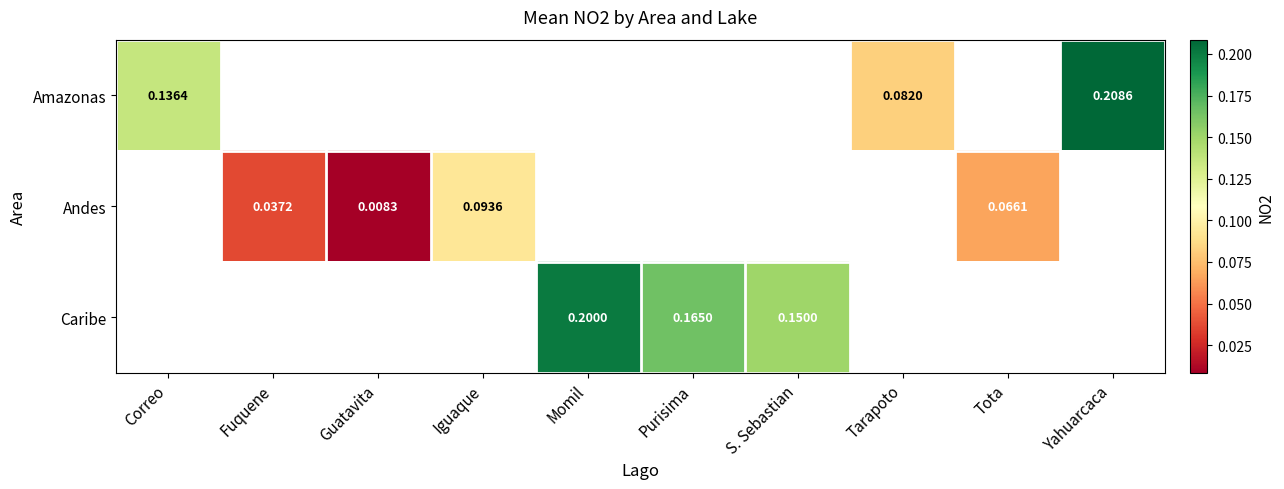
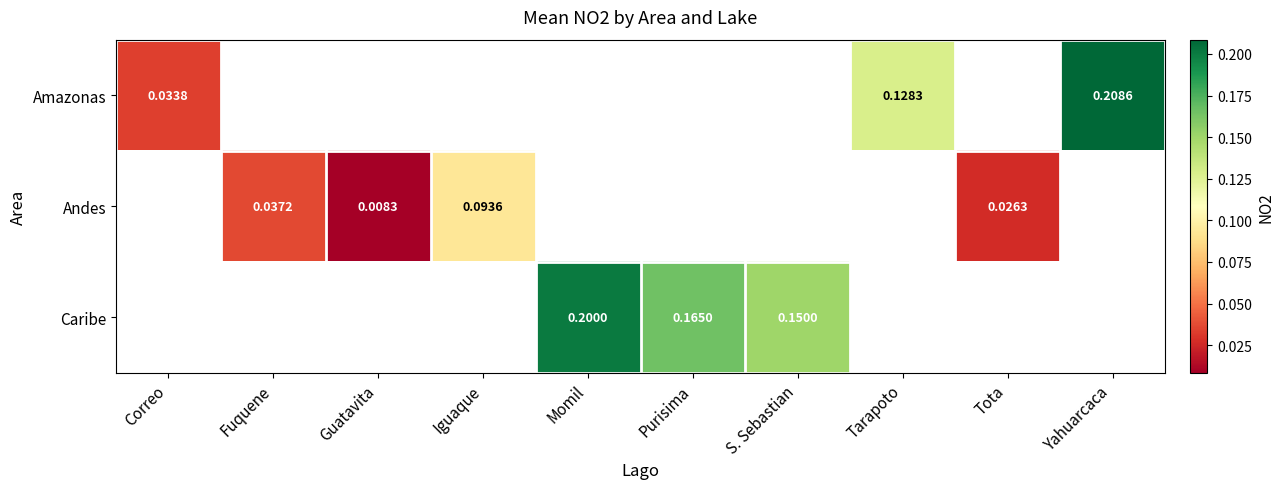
  {
    "Amazonas": {
-     "Correo": 0.1364,
-     "Tarapoto": 0.0820,
+     "Correo": 0.0338,
+     "Tarapoto": 0.1283,
      "Yahuarcaca": 0.2086
    },
    "Andes": {
      "Fuquene": 0.0372,
      "Guatavita": 0.0083,
      "Iguaque": 0.0936,
-     "Tota": 0.0661
+     "Tota": 0.0263
    },
    "Caribe": {
      "Momil": 0.2000,
      "Purisima": 0.1650,
      "S. Sebastian": 0.1500
    }
  }
